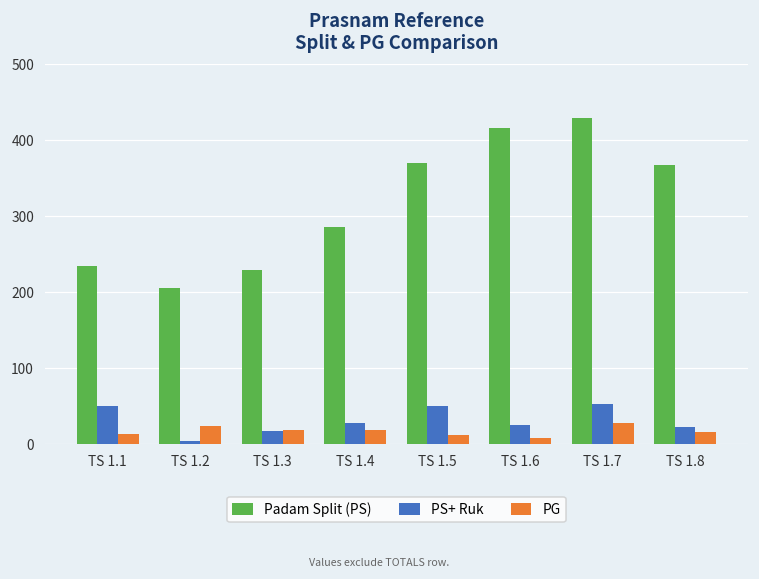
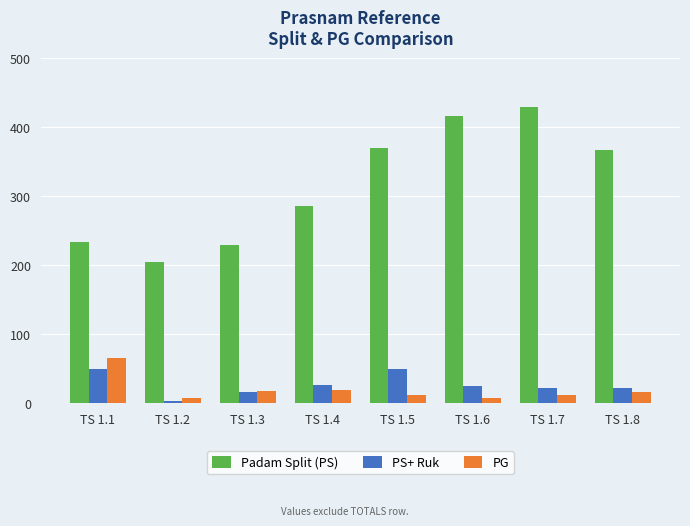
  {
    "Padam Split (PS)": {
      "TS 1.1": 230,
      "TS 1.2": 210,
      "TS 1.3": 230,
      "TS 1.4": 290,
      "TS 1.5": 370,
      "TS 1.6": 420,
      "TS 1.7": 430,
      "TS 1.8": 370
    },
    "PS+ Ruk": {
      "TS 1.1": 50,
      "TS 1.2": 0,
      "TS 1.3": 20,
      "TS 1.4": 30,
      "TS 1.5": 50,
      "TS 1.6": 30,
-     "TS 1.7": 50,
+     "TS 1.7": 20,
      "TS 1.8": 20
    },
    "PG": {
-     "TS 1.1": 10,
-     "TS 1.2": 20,
+     "TS 1.1": 70,
+     "TS 1.2": 10,
      "TS 1.3": 20,
      "TS 1.4": 20,
      "TS 1.5": 10,
      "TS 1.6": 10,
-     "TS 1.7": 30,
+     "TS 1.7": 10,
      "TS 1.8": 20
    }
  }
